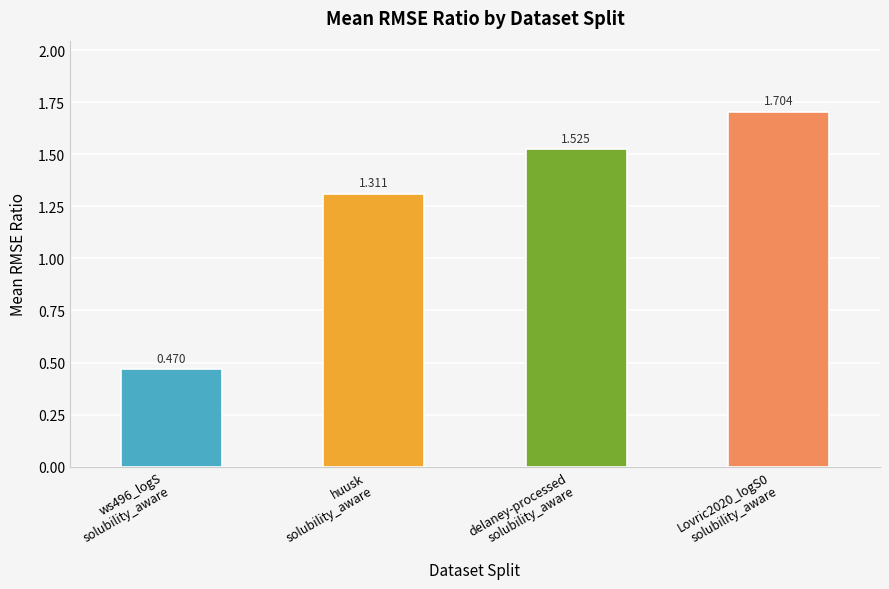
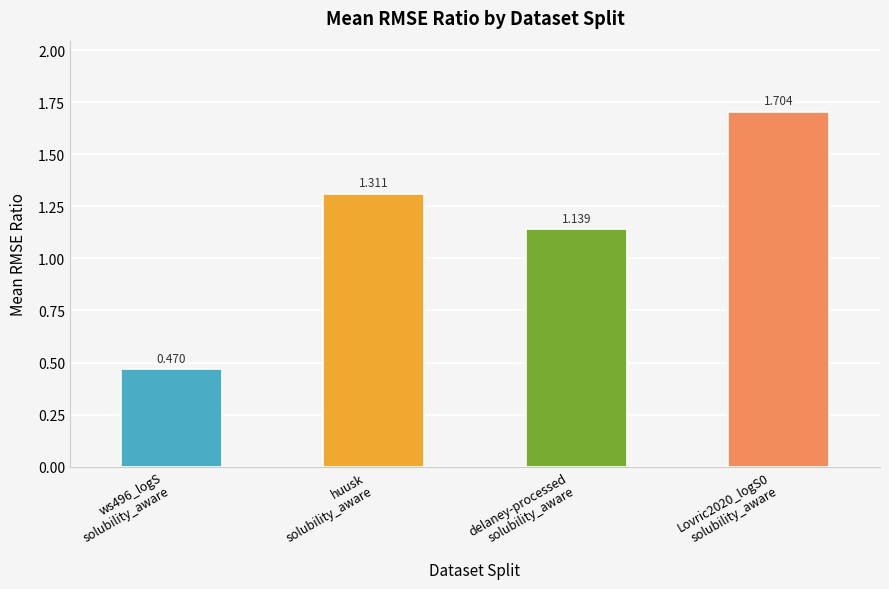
  {
    "ws496_logS solubility_aware": 0.470,
    "huusk solubility_aware": 1.311,
-   "delaney-processed solubility_aware": 1.525,
+   "delaney-processed solubility_aware": 1.139,
    "Lovric2020_logS0 solubility_aware": 1.704
  }
